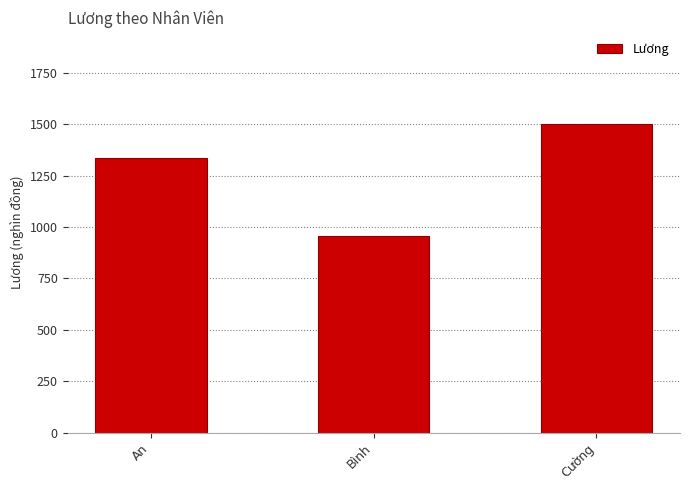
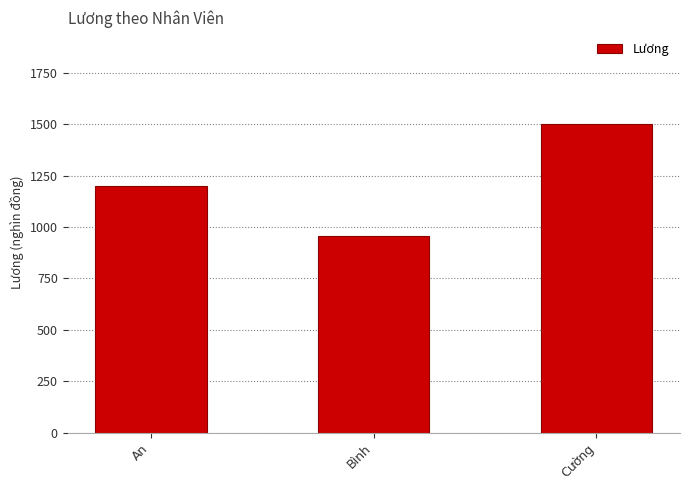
  {
-   "An": 1340,
+   "An": 1200,
    "Bình": 960,
    "Cường": 1500
  }
